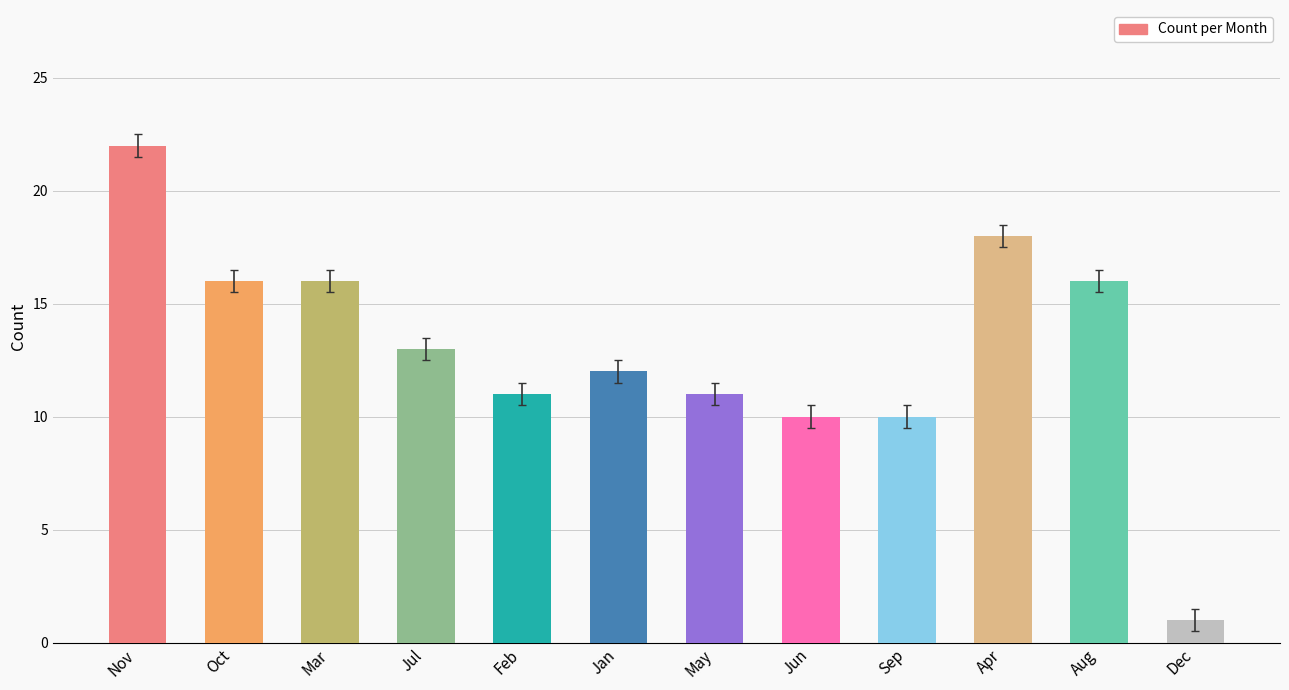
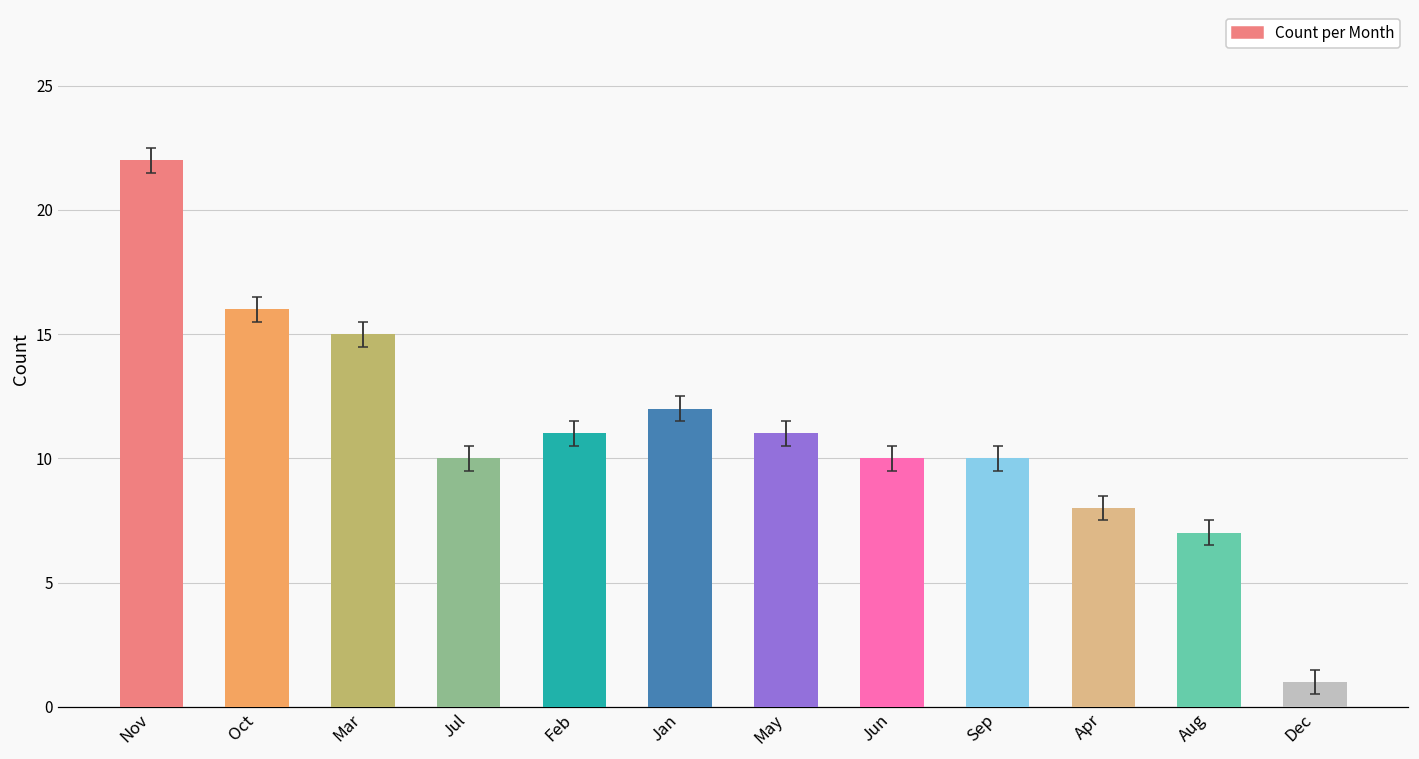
  {
    "Count per Month": {
      "Nov": 22,
      "Oct": 16,
-     "Mar": 16,
-     "Jul": 13,
+     "Mar": 15,
+     "Jul": 10,
      "Feb": 11,
      "Jan": 12,
      "May": 11,
      "Jun": 10,
      "Sep": 10,
-     "Apr": 18,
-     "Aug": 16,
+     "Apr": 8,
+     "Aug": 7,
      "Dec": 1
    }
  }
